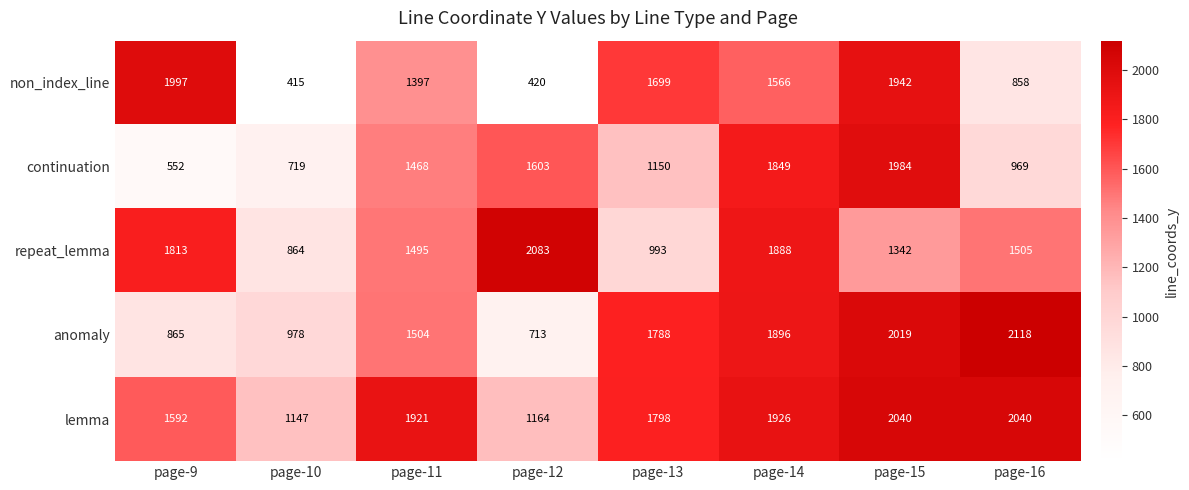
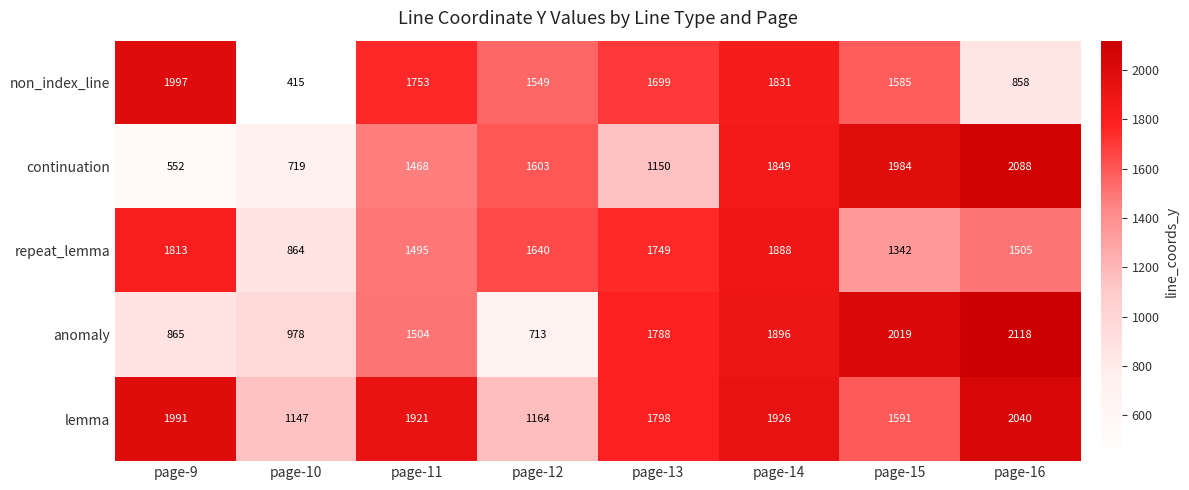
  {
    "non_index_line": {
      "page-9": 1997,
      "page-10": 415,
-     "page-11": 1397,
-     "page-12": 420,
+     "page-11": 1753,
+     "page-12": 1549,
      "page-13": 1699,
-     "page-14": 1566,
-     "page-15": 1942,
+     "page-14": 1831,
+     "page-15": 1585,
      "page-16": 858
    },
    "continuation": {
      "page-9": 552,
      "page-10": 719,
      "page-11": 1468,
      "page-12": 1603,
      "page-13": 1150,
      "page-14": 1849,
      "page-15": 1984,
-     "page-16": 969
+     "page-16": 2088
    },
    "repeat_lemma": {
      "page-9": 1813,
      "page-10": 864,
      "page-11": 1495,
-     "page-12": 2083,
-     "page-13": 993,
+     "page-12": 1640,
+     "page-13": 1749,
      "page-14": 1888,
      "page-15": 1342,
      "page-16": 1505
    },
    "anomaly": {
      "page-9": 865,
      "page-10": 978,
      "page-11": 1504,
      "page-12": 713,
      "page-13": 1788,
      "page-14": 1896,
      "page-15": 2019,
      "page-16": 2118
    },
    "lemma": {
-     "page-9": 1592,
+     "page-9": 1991,
      "page-10": 1147,
      "page-11": 1921,
      "page-12": 1164,
      "page-13": 1798,
      "page-14": 1926,
-     "page-15": 2040,
+     "page-15": 1591,
      "page-16": 2040
    }
  }
